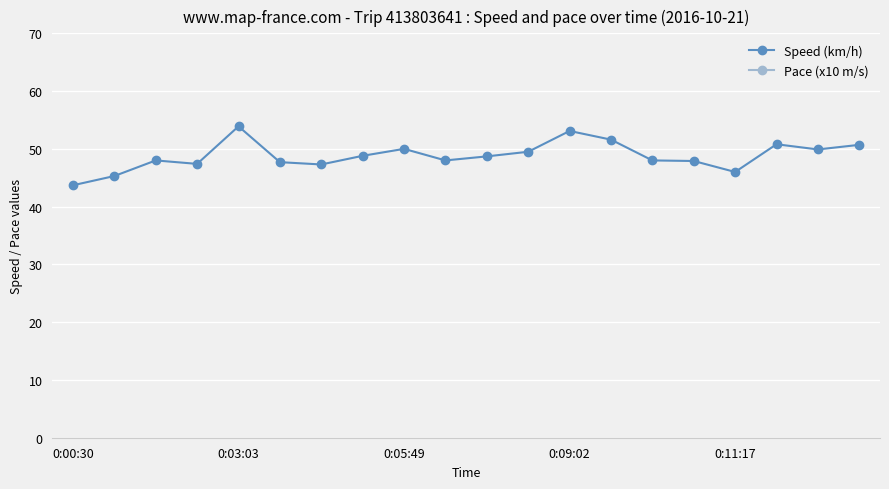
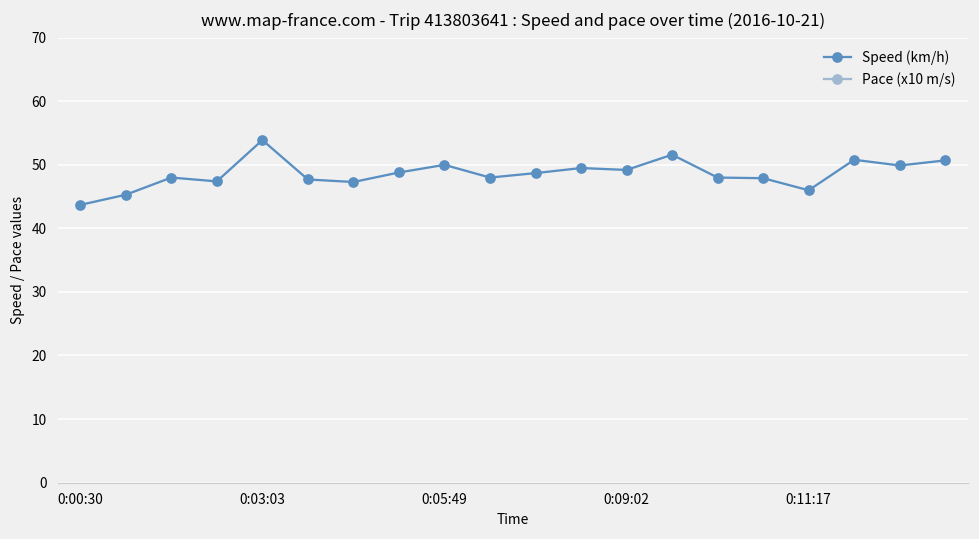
  {
    "Speed (km/h)": {
      "0:00:30": 44,
      "0:03:03": 54,
      "0:05:49": 50,
-     "0:09:02": 53,
+     "0:09:02": 49,
      "0:11:17": 46
    }
  }
